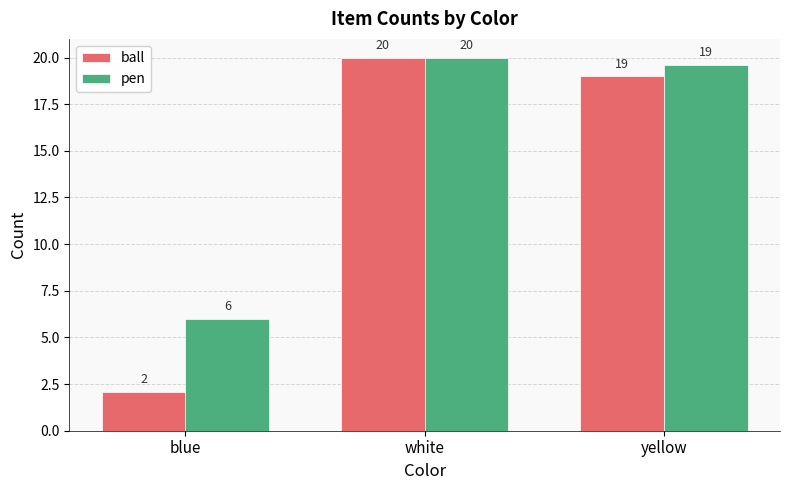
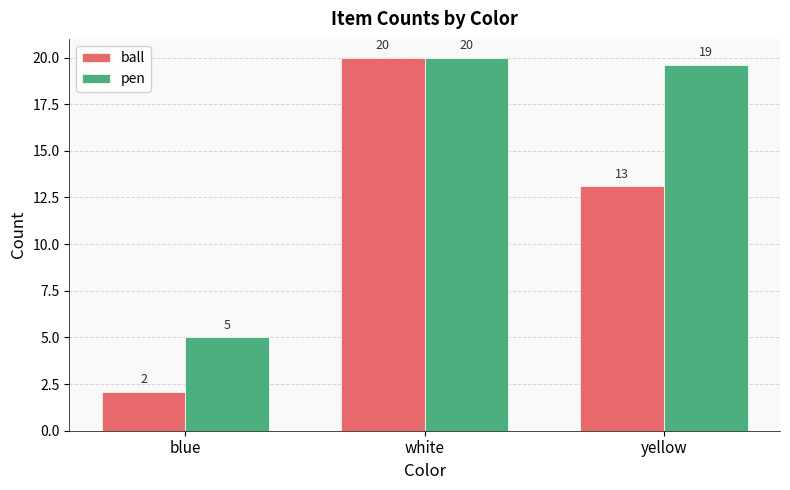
  {
    "ball": {
      "blue": 2,
      "white": 20,
-     "yellow": 19
+     "yellow": 13
    },
    "pen": {
-     "blue": 6,
+     "blue": 5,
      "white": 20
    }
  }
